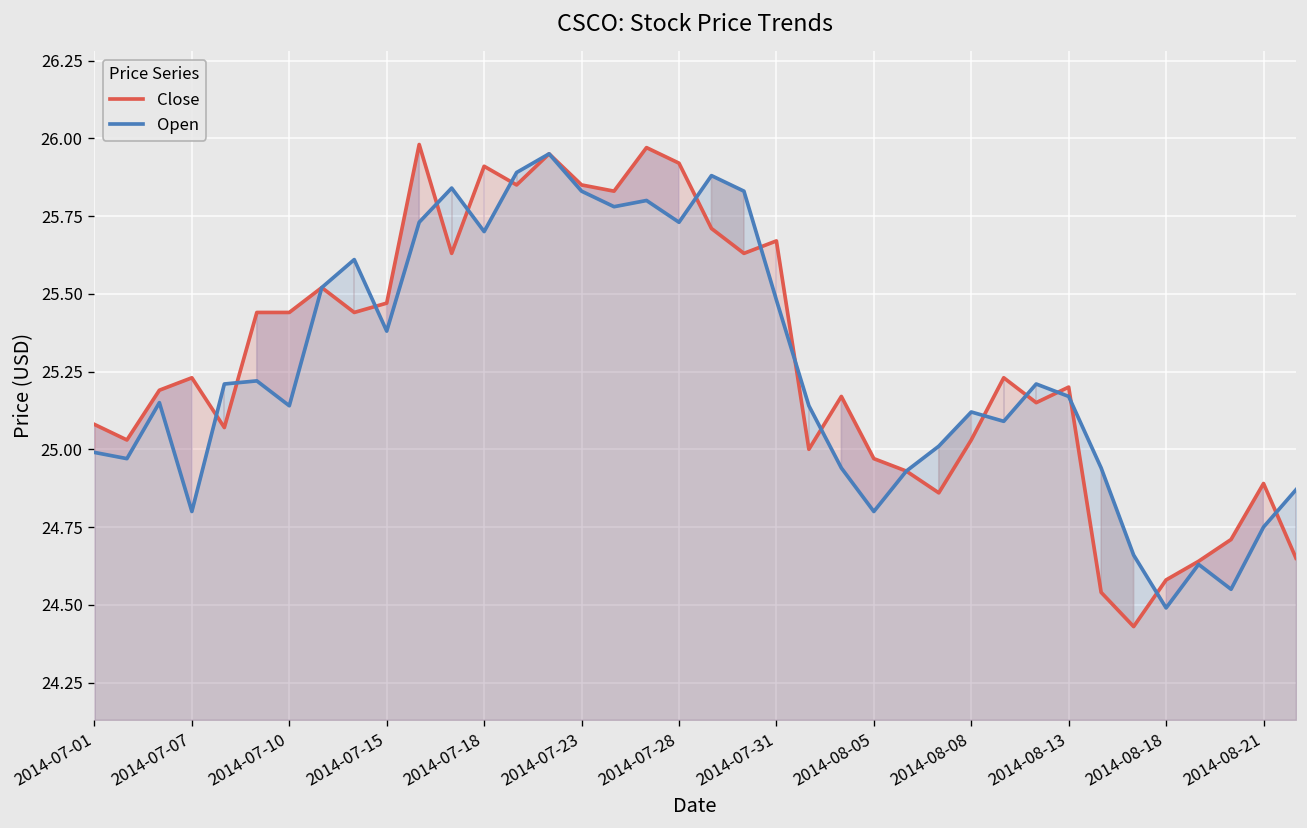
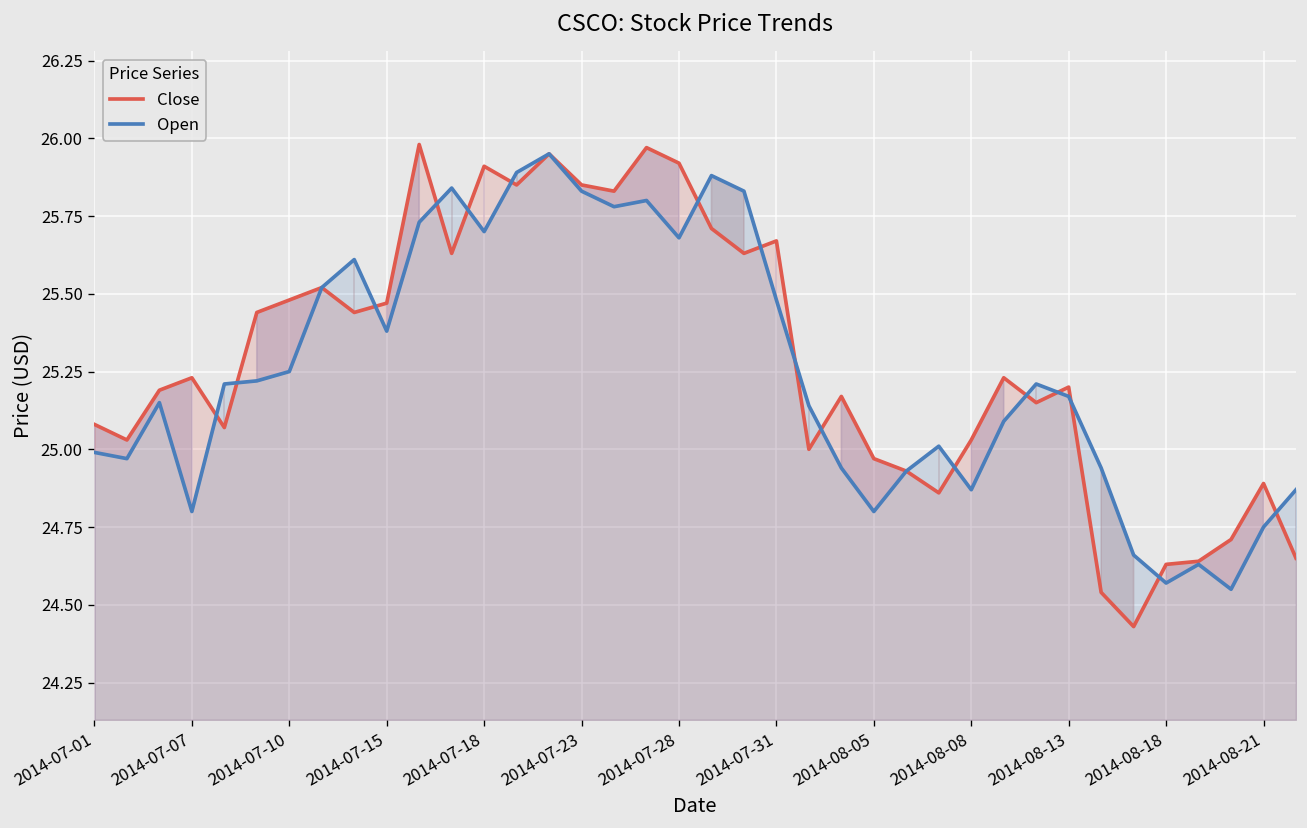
  {
    "Close": {
      "2014-07-01": 25.08,
      "2014-07-07": 25.23,
-     "2014-07-10": 25.44,
+     "2014-07-10": 25.48,
      "2014-07-15": 25.47,
      "2014-07-18": 25.91,
      "2014-07-23": 25.85,
      "2014-07-28": 25.92,
      "2014-07-31": 25.67,
      "2014-08-05": 24.97,
      "2014-08-08": 25.03,
      "2014-08-13": 25.20,
-     "2014-08-18": 24.58,
+     "2014-08-18": 24.63,
      "2014-08-21": 24.89
    },
    "Open": {
      "2014-07-01": 24.99,
      "2014-07-07": 24.80,
-     "2014-07-10": 25.14,
+     "2014-07-10": 25.25,
      "2014-07-15": 25.38,
      "2014-07-18": 25.70,
      "2014-07-23": 25.83,
-     "2014-07-28": 25.73,
+     "2014-07-28": 25.68,
      "2014-07-31": 25.48,
      "2014-08-05": 24.80,
-     "2014-08-08": 25.12,
+     "2014-08-08": 24.87,
      "2014-08-13": 25.17,
-     "2014-08-18": 24.49,
+     "2014-08-18": 24.57,
      "2014-08-21": 24.75
    }
  }
